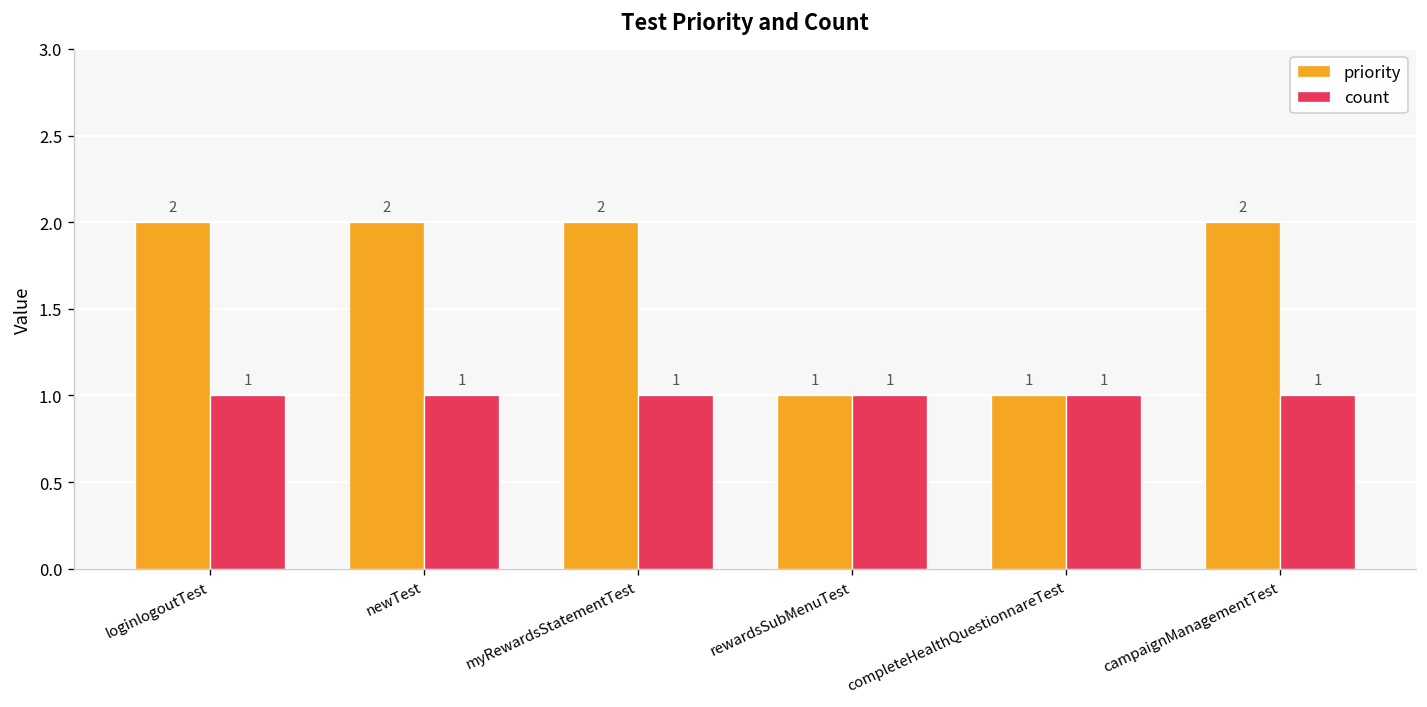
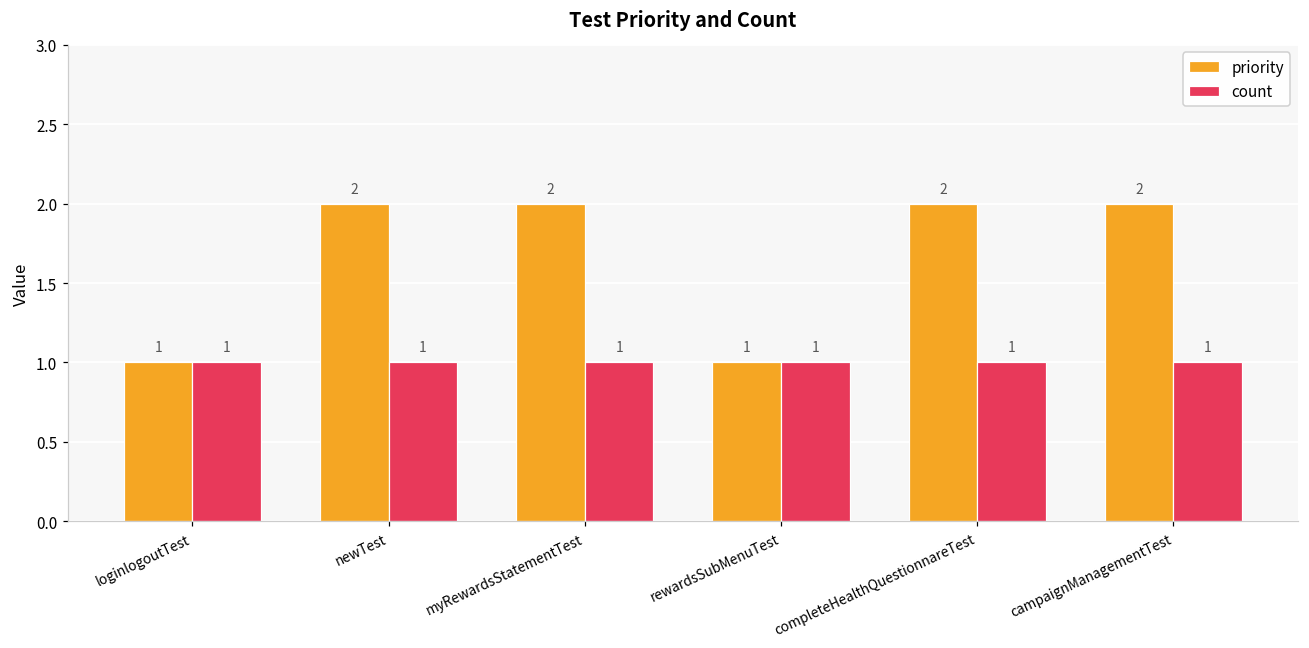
  {
    "priority": {
-     "loginlogoutTest": 2,
+     "loginlogoutTest": 1,
      "newTest": 2,
      "myRewardsStatementTest": 2,
      "rewardsSubMenuTest": 1,
-     "completeHealthQuestionnareTest": 1,
+     "completeHealthQuestionnareTest": 2,
      "campaignManagementTest": 2
    },
    "count": {
      "loginlogoutTest": 1,
      "newTest": 1,
      "myRewardsStatementTest": 1,
      "rewardsSubMenuTest": 1,
      "completeHealthQuestionnareTest": 1,
      "campaignManagementTest": 1
    }
  }
